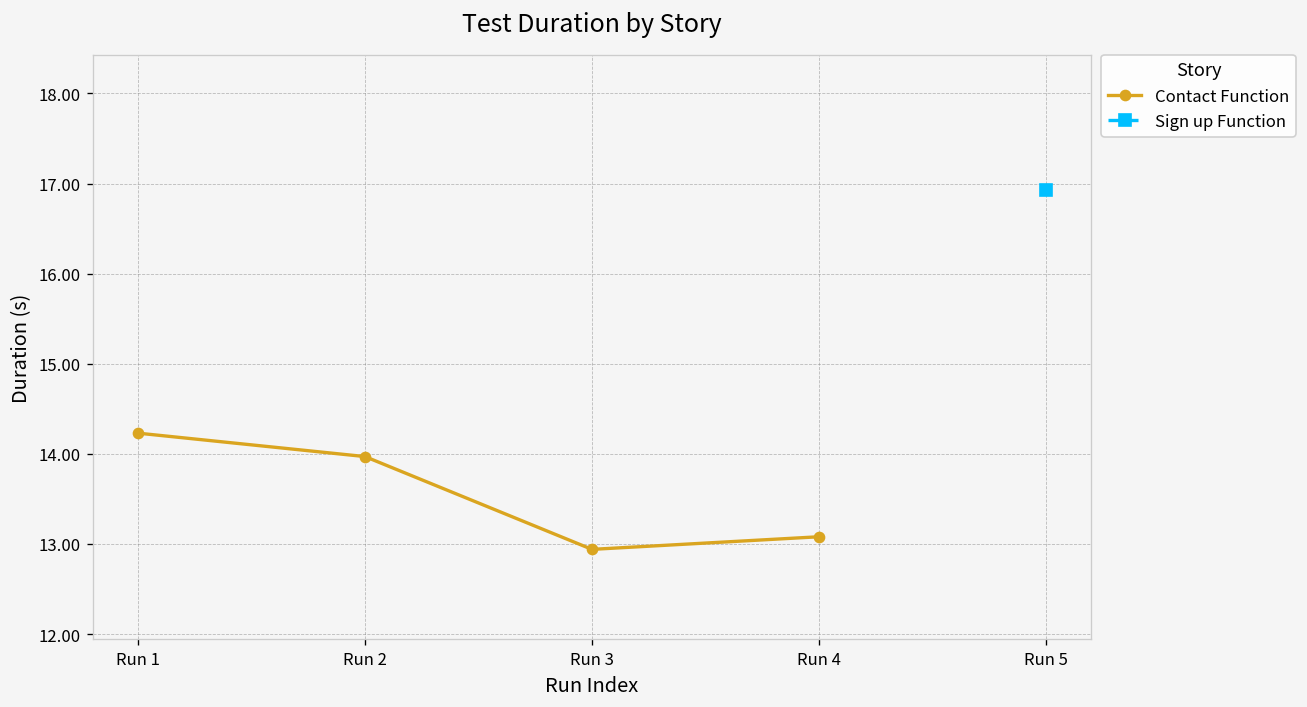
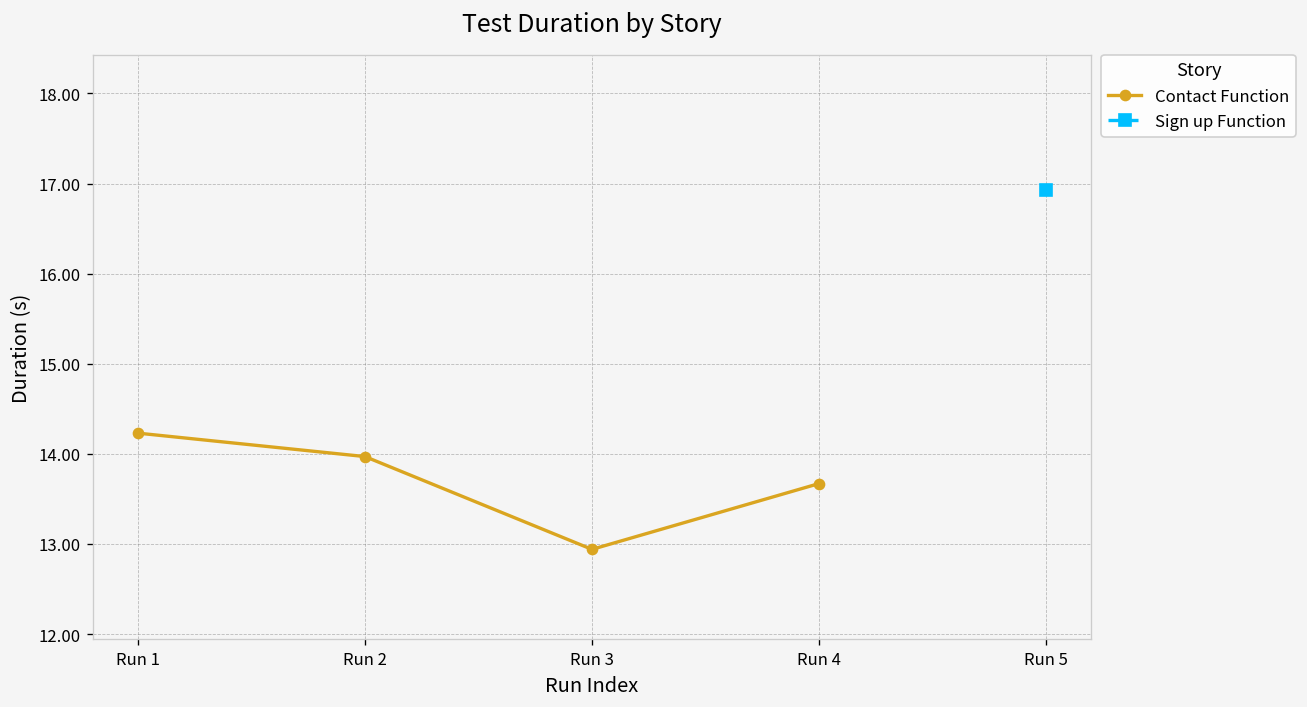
  {
    "Contact Function": {
      "Run 1": 14.2,
      "Run 2": 14.0,
      "Run 3": 12.9,
-     "Run 4": 13.1
+     "Run 4": 13.7
    },
    "Sign up Function": {
      "Run 5": 16.9
    }
  }
